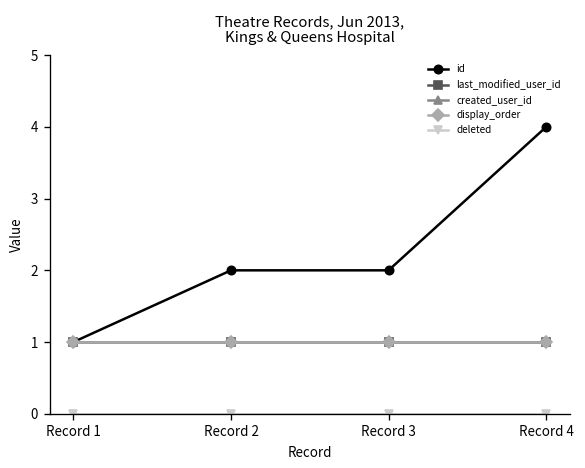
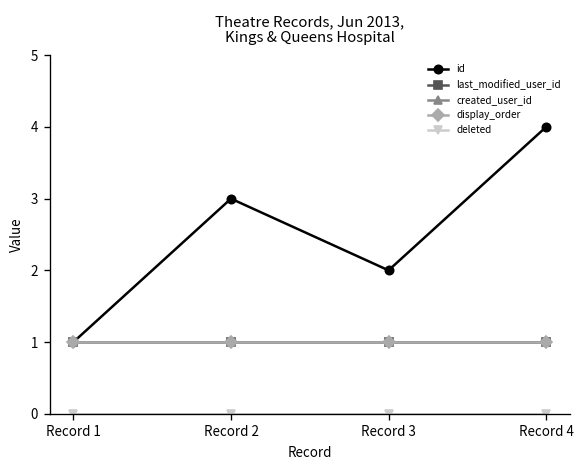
  {
    "id": {
-     "Record 2": 2,
+     "Record 2": 3,
      "Record 3": 2,
      "Record 4": 4
    }
  }
